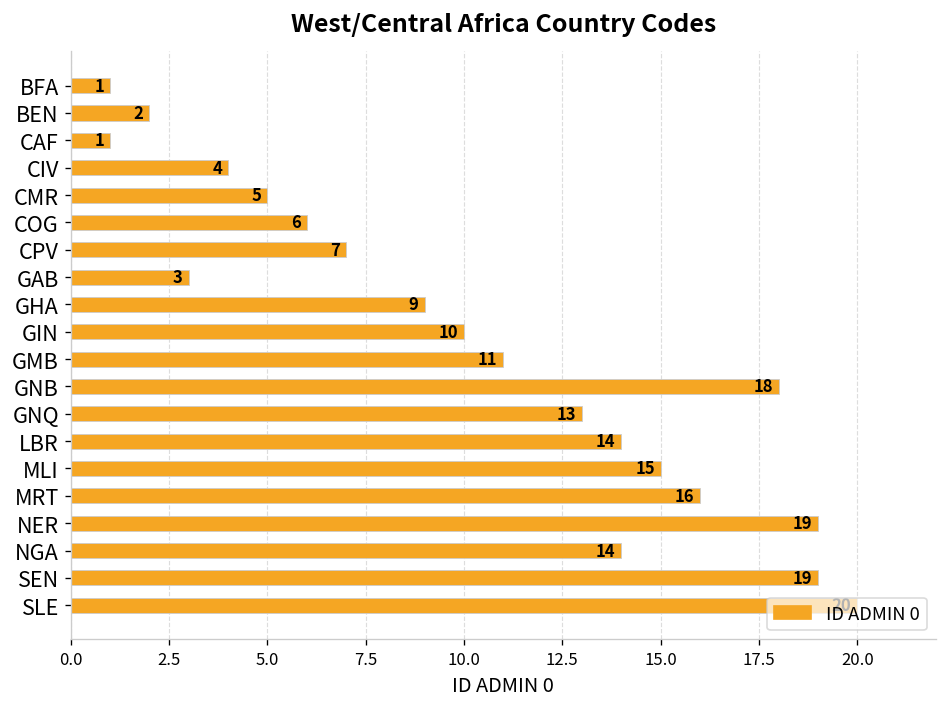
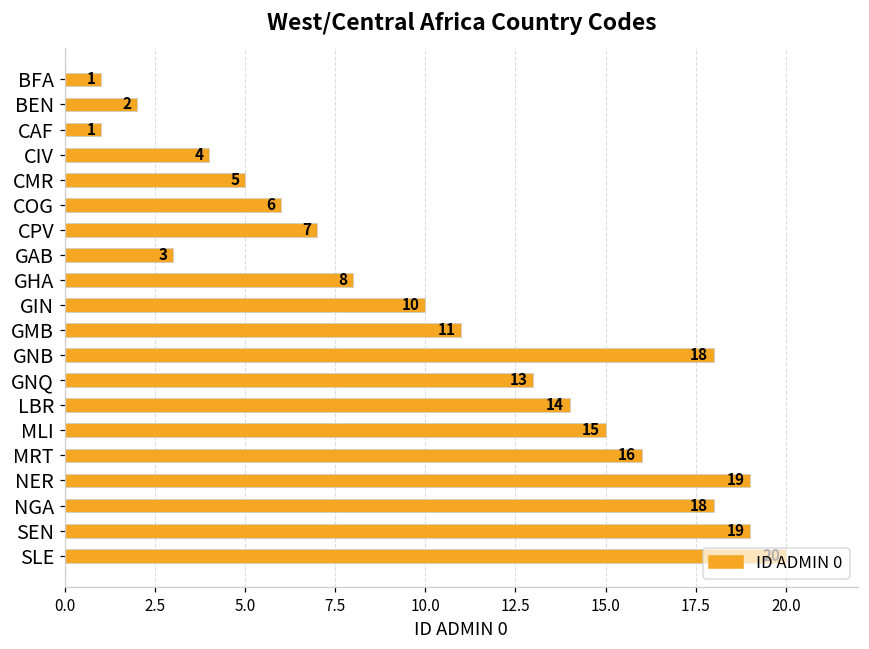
  {
    "BFA": 1,
    "BEN": 2,
    "CAF": 1,
    "CIV": 4,
    "CMR": 5,
    "COG": 6,
    "CPV": 7,
    "GAB": 3,
-   "GHA": 9,
+   "GHA": 8,
    "GIN": 10,
    "GMB": 11,
    "GNB": 18,
    "GNQ": 13,
    "LBR": 14,
    "MLI": 15,
    "MRT": 16,
    "NER": 19,
-   "NGA": 14,
+   "NGA": 18,
    "SEN": 19
  }
